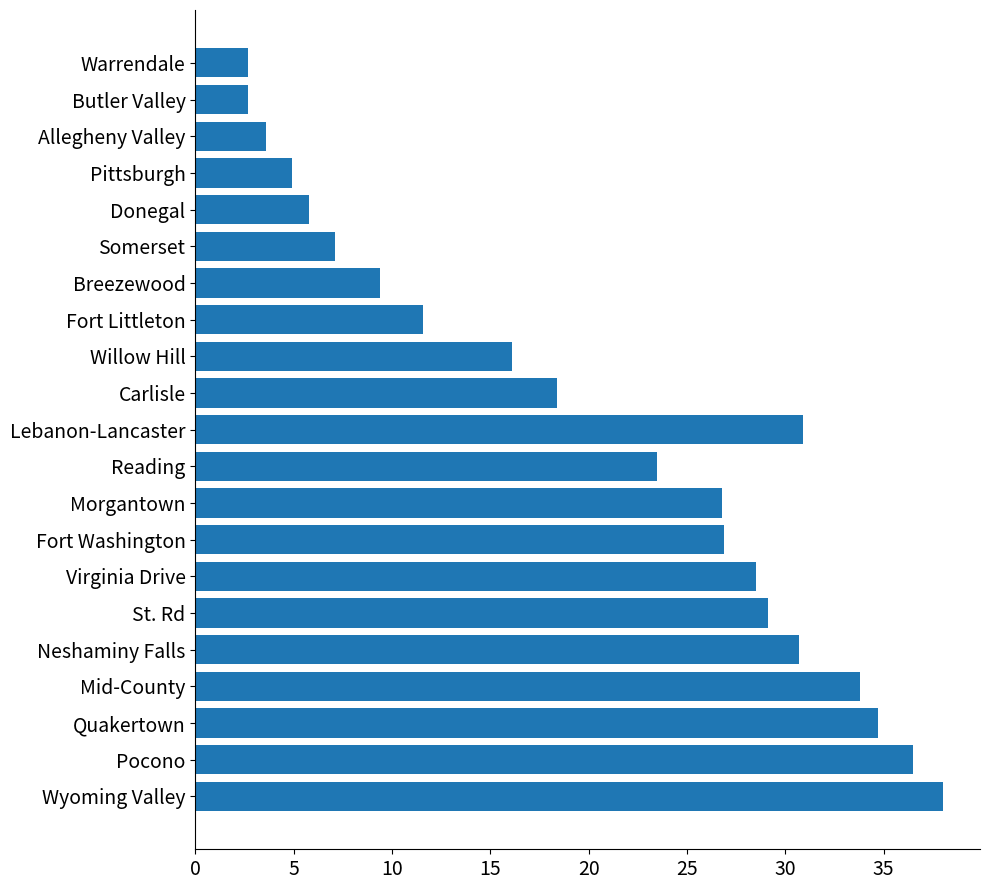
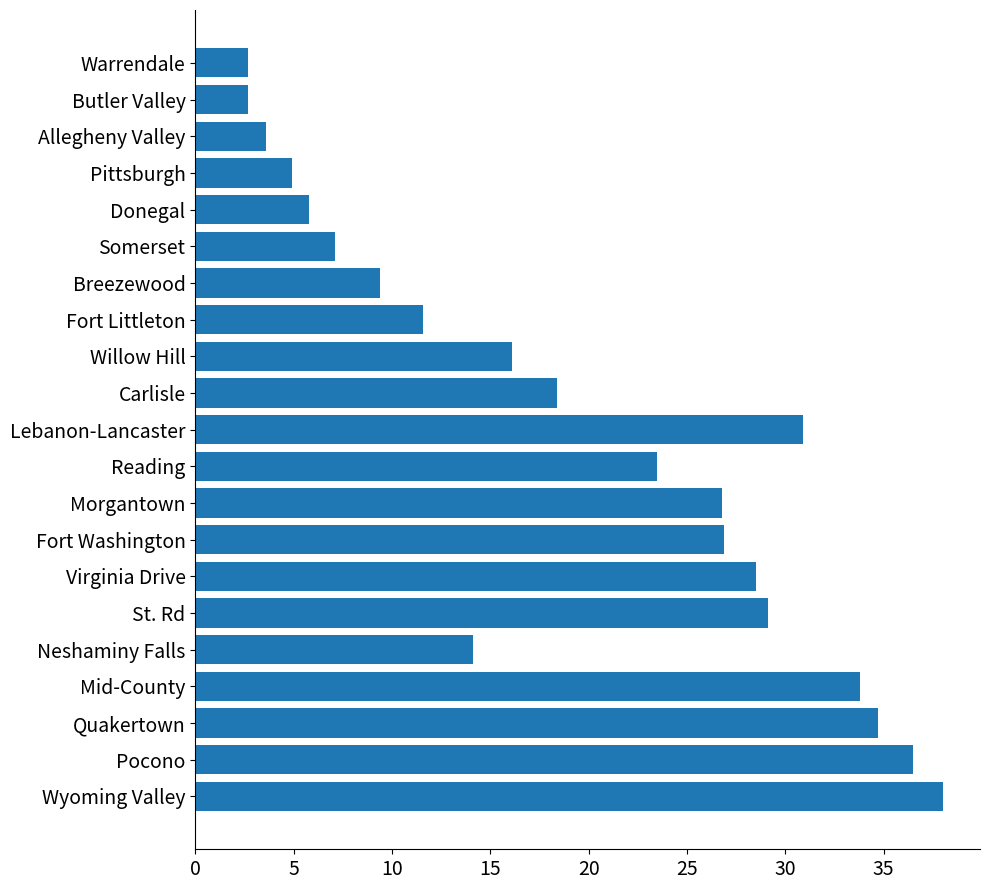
  {
    "Warrendale": 2.7,
    "Butler Valley": 2.7,
    "Allegheny Valley": 3.6,
    "Pittsburgh": 4.9,
    "Donegal": 5.8,
    "Somerset": 7.1,
    "Breezewood": 9.4,
    "Fort Littleton": 11.6,
    "Willow Hill": 16.1,
    "Carlisle": 18.4,
    "Lebanon-Lancaster": 30.9,
    "Reading": 23.5,
    "Morgantown": 26.8,
    "Fort Washington": 26.9,
    "Virginia Drive": 28.5,
    "St. Rd": 29.1,
-   "Neshaminy Falls": 30.7,
+   "Neshaminy Falls": 14.1,
    "Mid-County": 33.8,
    "Quakertown": 34.7,
    "Pocono": 36.5,
    "Wyoming Valley": 38.0
  }
